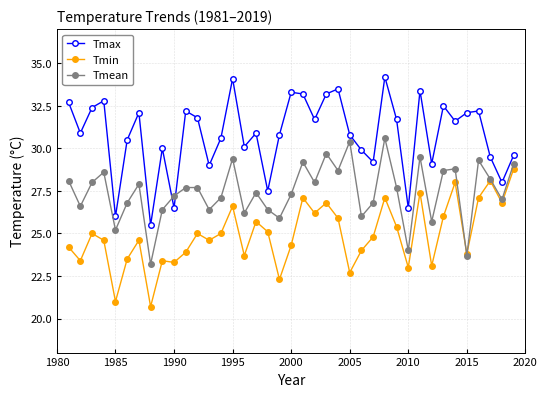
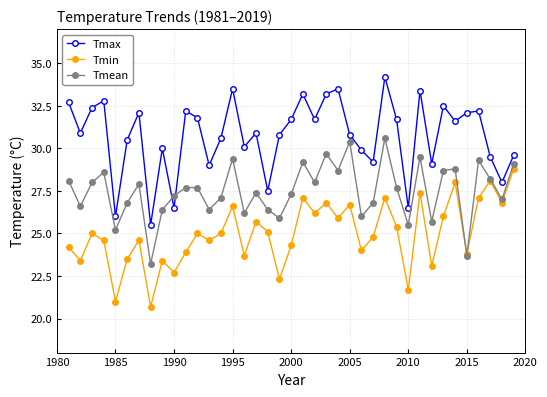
  {
    "Tmax": {
      "1985": 26.0,
      "1990": 26.5,
-     "1995": 34.1,
-     "2000": 33.3,
+     "1995": 33.5,
+     "2000": 31.7,
      "2005": 30.8,
      "2010": 26.5,
      "2015": 32.1
    },
    "Tmin": {
      "1985": 21.0,
-     "1990": 23.3,
+     "1990": 22.7,
      "1995": 26.6,
      "2000": 24.3,
-     "2005": 22.7,
-     "2010": 23.0
+     "2005": 26.7,
+     "2010": 21.7
    },
    "Tmean": {
      "1985": 25.2,
      "1990": 27.2,
      "1995": 29.4,
      "2000": 27.3,
      "2005": 30.4,
-     "2010": 24.0
+     "2010": 25.5
    }
  }
